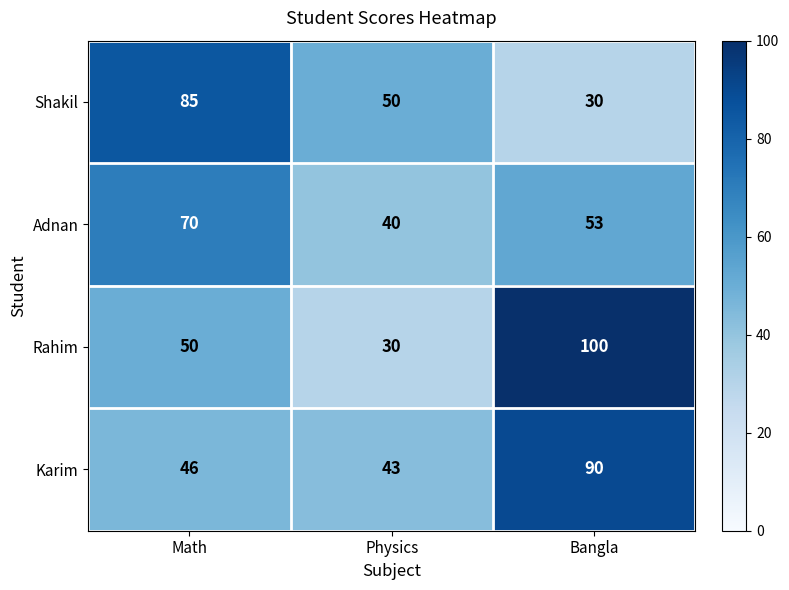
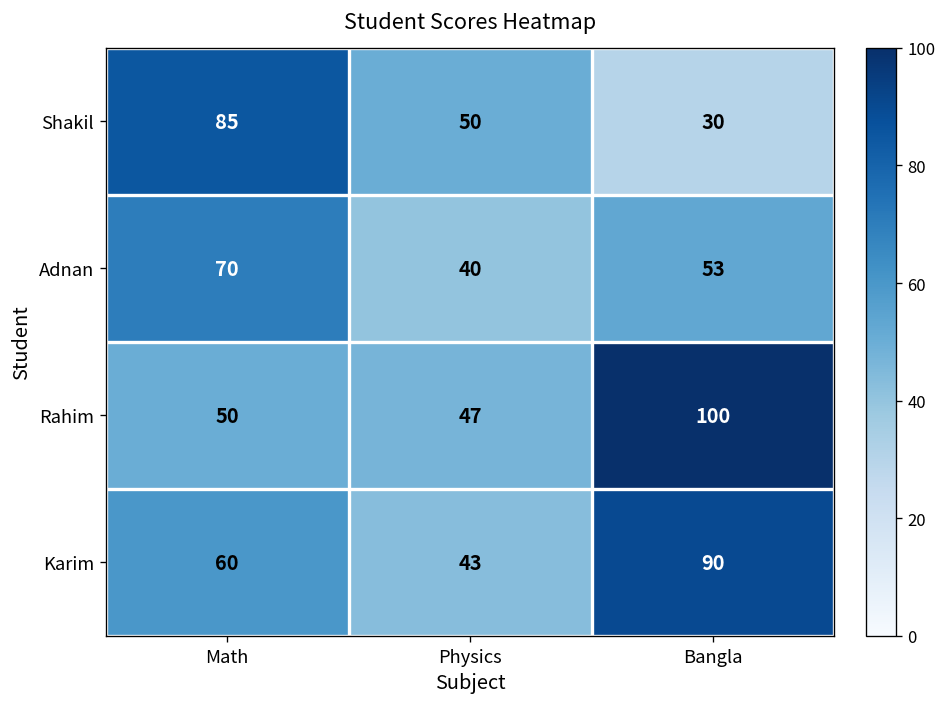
  {
    "Shakil": {
      "Math": 85,
      "Physics": 50,
      "Bangla": 30
    },
    "Adnan": {
      "Math": 70,
      "Physics": 40,
      "Bangla": 53
    },
    "Rahim": {
      "Math": 50,
-     "Physics": 30,
+     "Physics": 47,
      "Bangla": 100
    },
    "Karim": {
-     "Math": 46,
+     "Math": 60,
      "Physics": 43,
      "Bangla": 90
    }
  }
